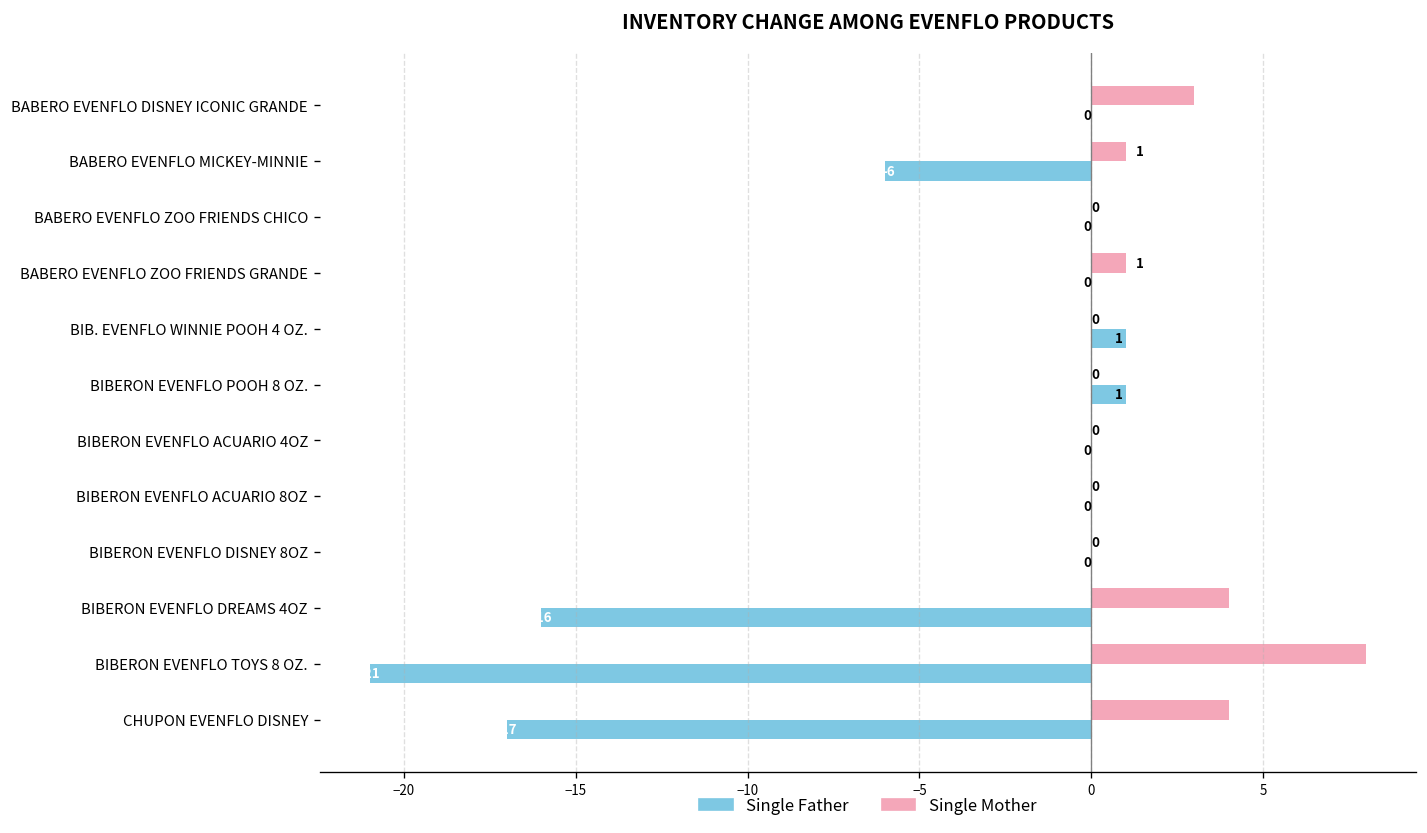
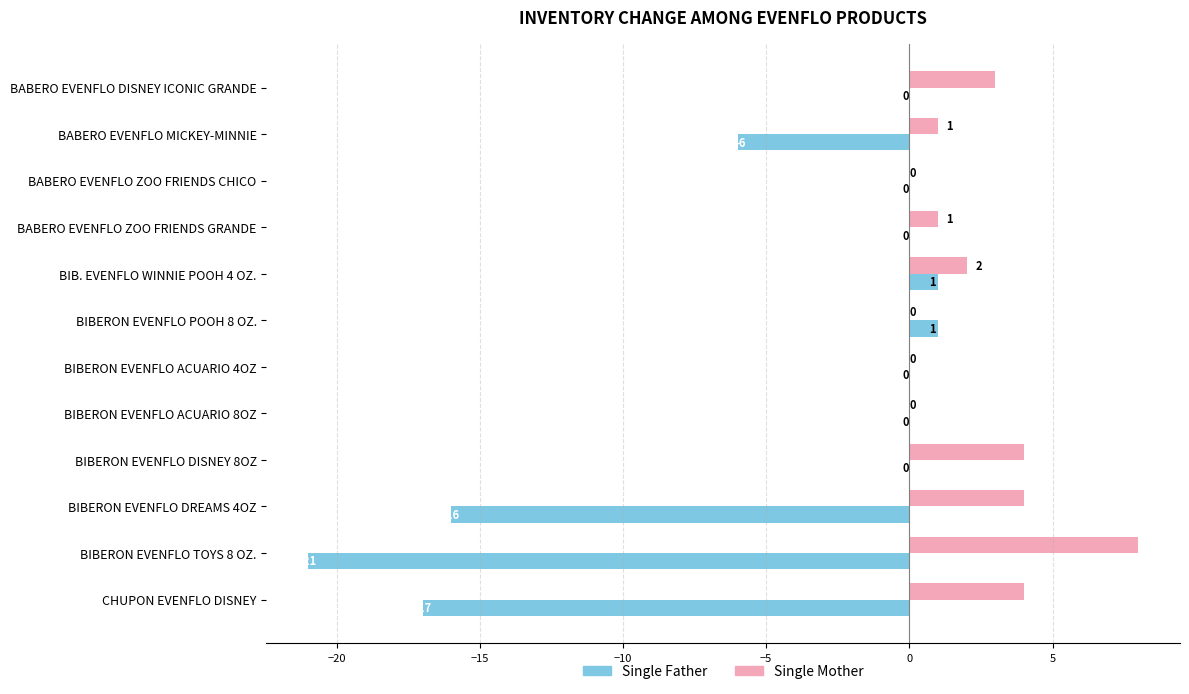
  {
    "Single Father": {
      "BABERO EVENFLO DISNEY ICONIC GRANDE": 0,
      "BABERO EVENFLO MICKEY-MINNIE": -6,
      "BABERO EVENFLO ZOO FRIENDS CHICO": 0,
      "BABERO EVENFLO ZOO FRIENDS GRANDE": 0,
      "BIB. EVENFLO WINNIE POOH 4 OZ.": 1,
      "BIBERON EVENFLO POOH 8 OZ.": 1,
      "BIBERON EVENFLO ACUARIO 4OZ": 0,
      "BIBERON EVENFLO ACUARIO 8OZ": 0,
      "BIBERON EVENFLO DISNEY 8OZ": 0
    },
    "Single Mother": {
      "BABERO EVENFLO MICKEY-MINNIE": 1,
      "BABERO EVENFLO ZOO FRIENDS CHICO": 0,
      "BABERO EVENFLO ZOO FRIENDS GRANDE": 1,
-     "BIB. EVENFLO WINNIE POOH 4 OZ.": 0,
+     "BIB. EVENFLO WINNIE POOH 4 OZ.": 2,
      "BIBERON EVENFLO POOH 8 OZ.": 0,
      "BIBERON EVENFLO ACUARIO 4OZ": 0,
      "BIBERON EVENFLO ACUARIO 8OZ": 0,
-     "BIBERON EVENFLO DISNEY 8OZ": 0
+     "BIBERON EVENFLO DISNEY 8OZ": 4
    }
  }
